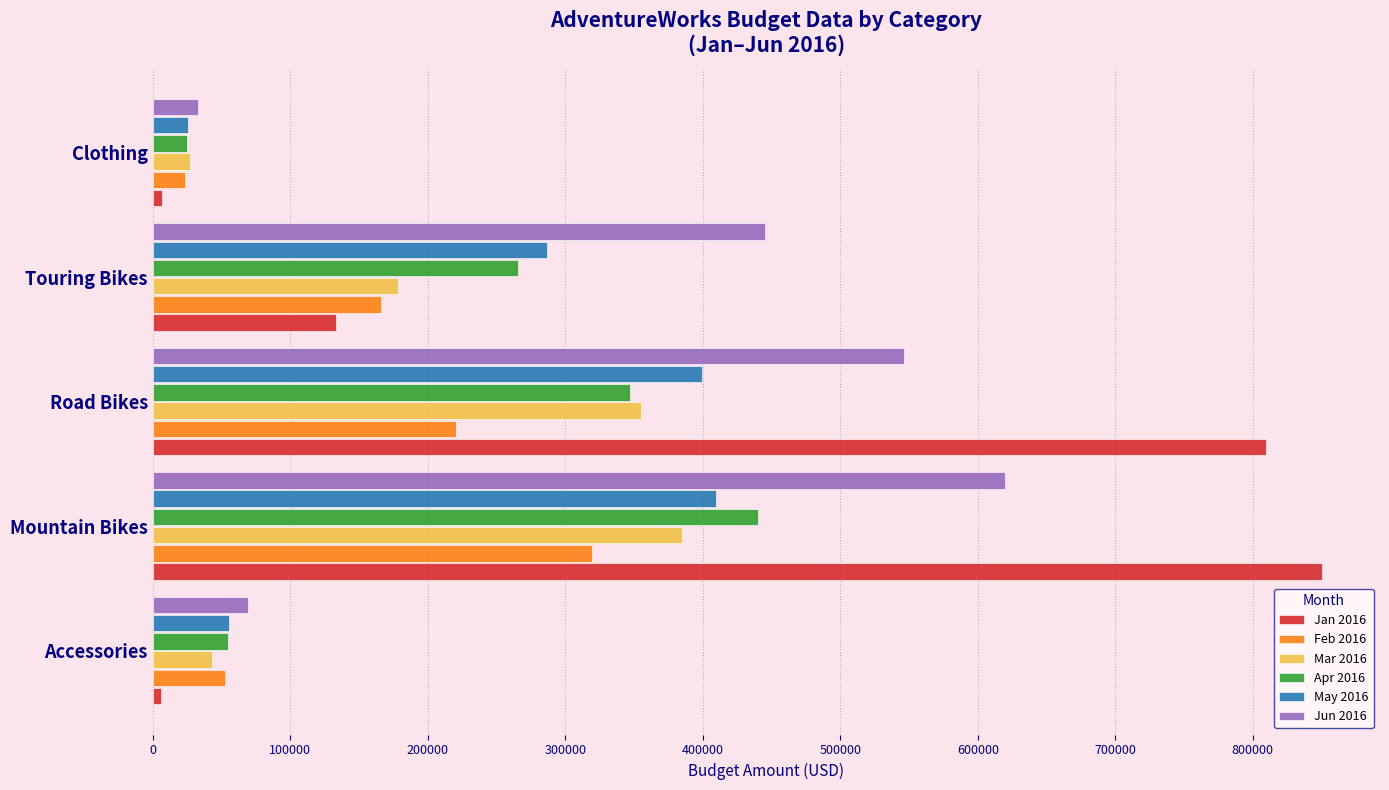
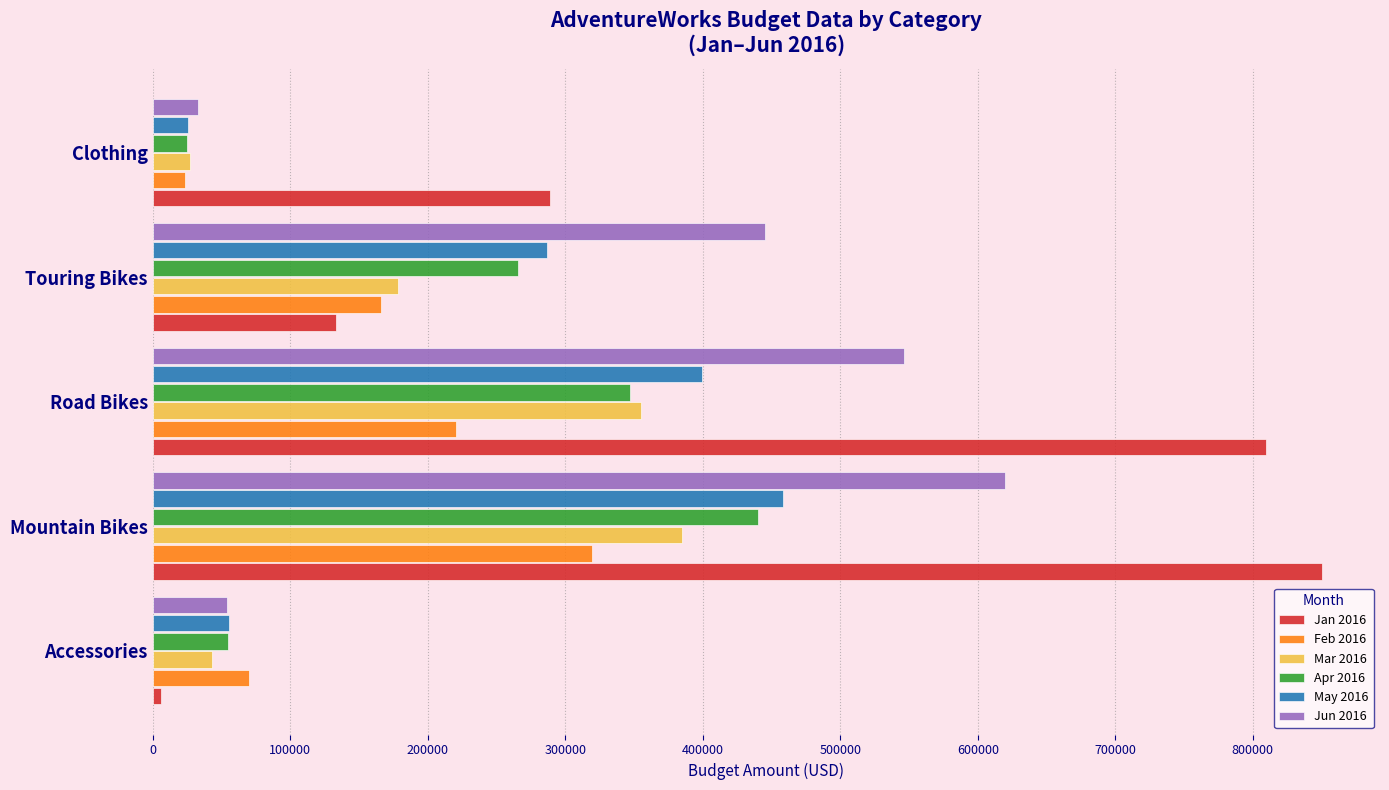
  {
    "Jan 2016": {
-     "Clothing": 7000,
+     "Clothing": 289000,
      "Touring Bikes": 134000,
      "Road Bikes": 810000,
      "Mountain Bikes": 850000,
      "Accessories": 6000
    },
    "Feb 2016": {
      "Clothing": 24000,
      "Touring Bikes": 166000,
      "Road Bikes": 221000,
      "Mountain Bikes": 319000,
-     "Accessories": 52000
+     "Accessories": 70000
    },
    "Mar 2016": {
      "Clothing": 27000,
      "Touring Bikes": 178000,
      "Road Bikes": 355000,
      "Mountain Bikes": 385000,
      "Accessories": 43000
    },
    "Apr 2016": {
      "Clothing": 25000,
      "Touring Bikes": 266000,
      "Road Bikes": 347000,
      "Mountain Bikes": 440000,
      "Accessories": 54000
    },
    "May 2016": {
      "Clothing": 26000,
      "Touring Bikes": 287000,
      "Road Bikes": 400000,
-     "Mountain Bikes": 410000,
+     "Mountain Bikes": 459000,
      "Accessories": 56000
    },
    "Jun 2016": {
      "Clothing": 33000,
      "Touring Bikes": 445000,
      "Road Bikes": 546000,
      "Mountain Bikes": 619000,
-     "Accessories": 70000
+     "Accessories": 54000
    }
  }
